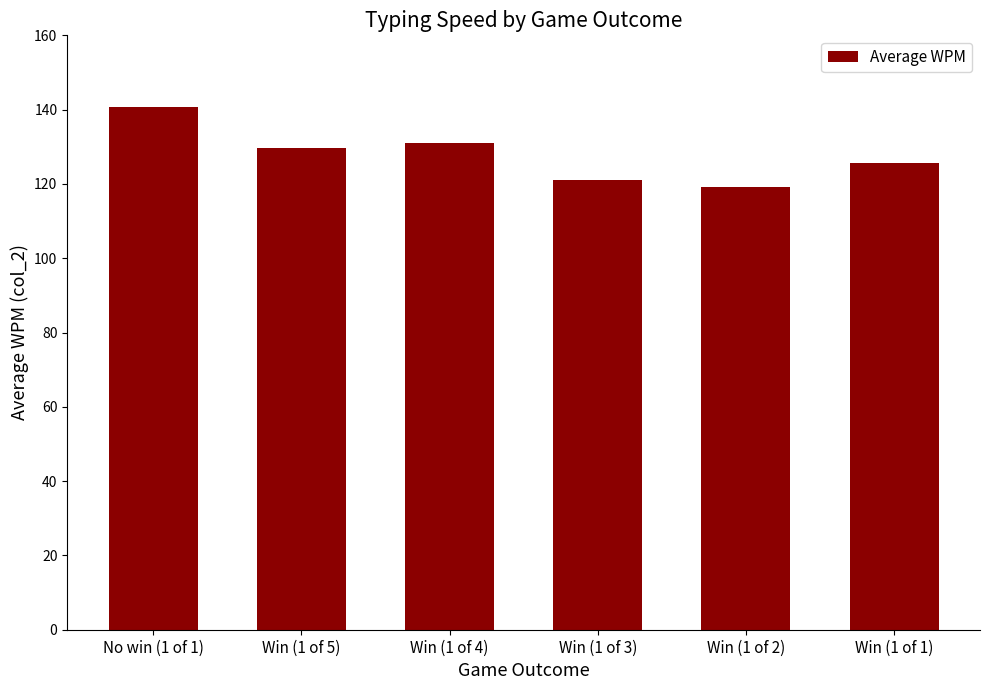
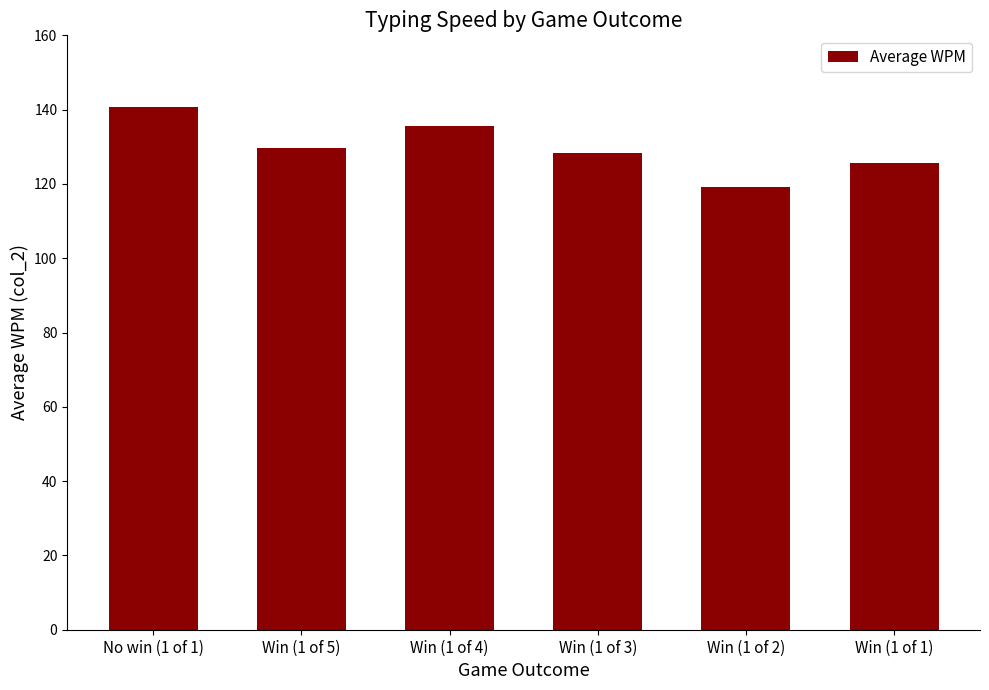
  {
    "No win (1 of 1)": 141,
    "Win (1 of 5)": 130,
-   "Win (1 of 4)": 131,
-   "Win (1 of 3)": 121,
+   "Win (1 of 4)": 136,
+   "Win (1 of 3)": 128,
    "Win (1 of 2)": 119,
    "Win (1 of 1)": 126
  }
